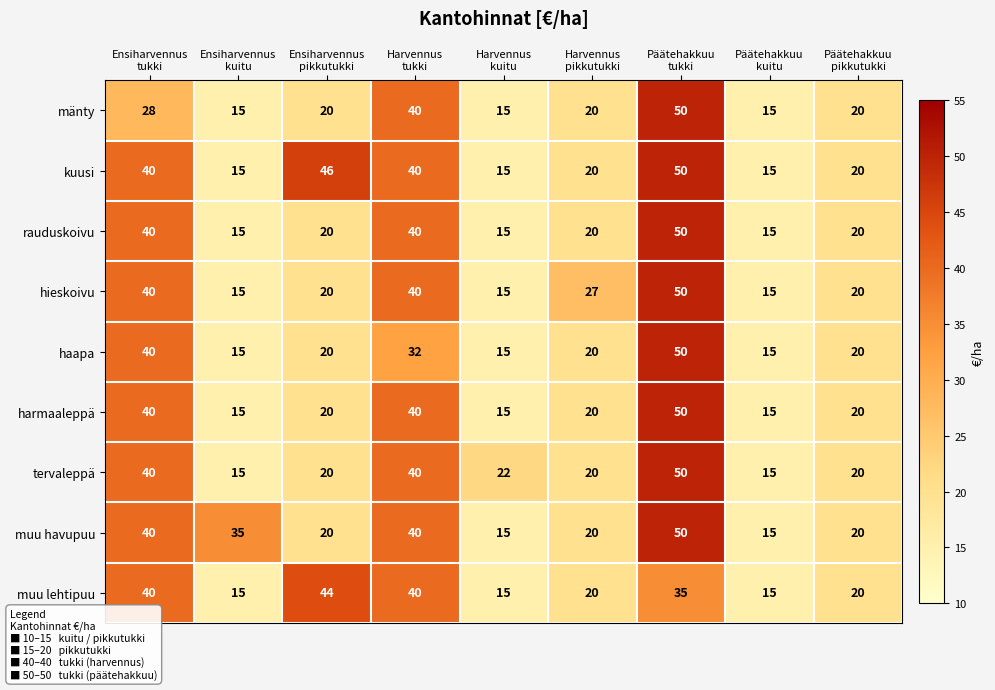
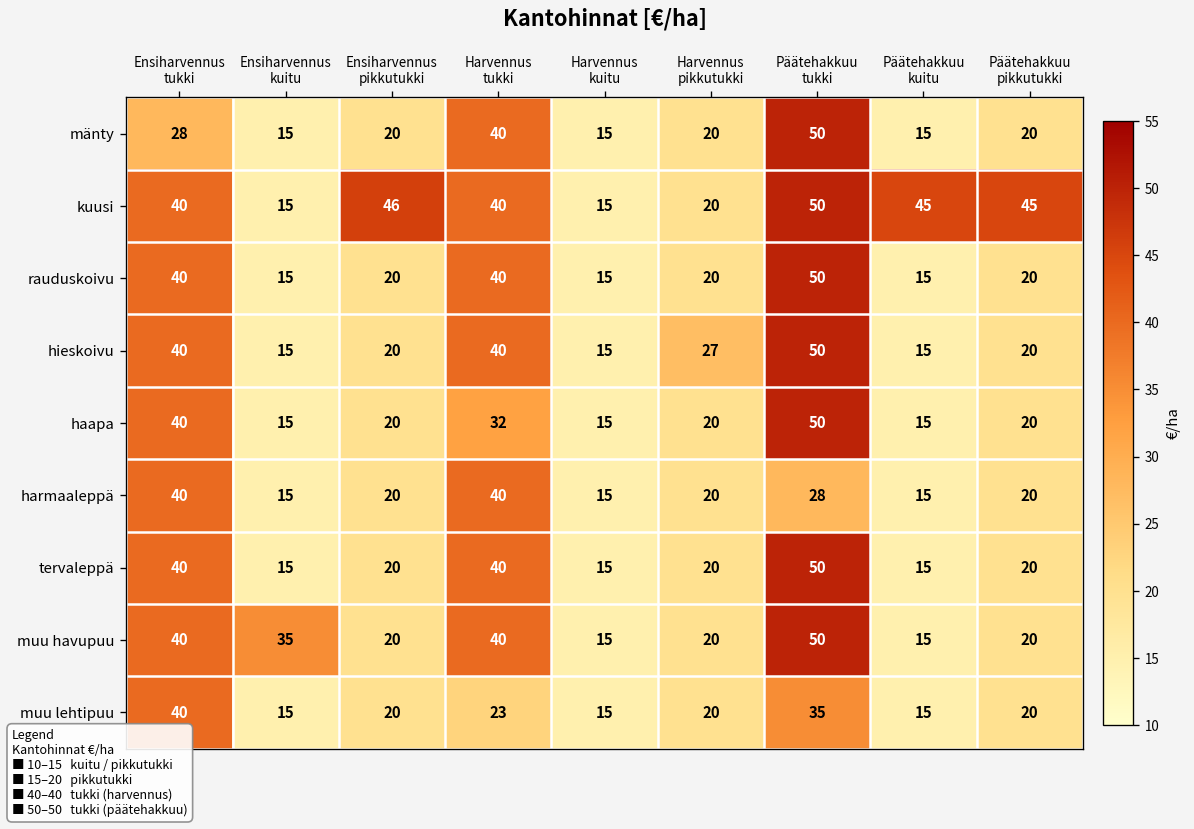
  {
    "mänty": {
      "Ensiharvennus tukki": 28,
      "Ensiharvennus kuitu": 15,
      "Ensiharvennus pikkutukki": 20,
      "Harvennus tukki": 40,
      "Harvennus kuitu": 15,
      "Harvennus pikkutukki": 20,
      "Päätehakkuu tukki": 50,
      "Päätehakkuu kuitu": 15,
      "Päätehakkuu pikkutukki": 20
    },
    "kuusi": {
      "Ensiharvennus tukki": 40,
      "Ensiharvennus kuitu": 15,
      "Ensiharvennus pikkutukki": 46,
      "Harvennus tukki": 40,
      "Harvennus kuitu": 15,
      "Harvennus pikkutukki": 20,
      "Päätehakkuu tukki": 50,
-     "Päätehakkuu kuitu": 15,
-     "Päätehakkuu pikkutukki": 20
+     "Päätehakkuu kuitu": 45,
+     "Päätehakkuu pikkutukki": 45
    },
    "rauduskoivu": {
      "Ensiharvennus tukki": 40,
      "Ensiharvennus kuitu": 15,
      "Ensiharvennus pikkutukki": 20,
      "Harvennus tukki": 40,
      "Harvennus kuitu": 15,
      "Harvennus pikkutukki": 20,
      "Päätehakkuu tukki": 50,
      "Päätehakkuu kuitu": 15,
      "Päätehakkuu pikkutukki": 20
    },
    "hieskoivu": {
      "Ensiharvennus tukki": 40,
      "Ensiharvennus kuitu": 15,
      "Ensiharvennus pikkutukki": 20,
      "Harvennus tukki": 40,
      "Harvennus kuitu": 15,
      "Harvennus pikkutukki": 27,
      "Päätehakkuu tukki": 50,
      "Päätehakkuu kuitu": 15,
      "Päätehakkuu pikkutukki": 20
    },
    "haapa": {
      "Ensiharvennus tukki": 40,
      "Ensiharvennus kuitu": 15,
      "Ensiharvennus pikkutukki": 20,
      "Harvennus tukki": 32,
      "Harvennus kuitu": 15,
      "Harvennus pikkutukki": 20,
      "Päätehakkuu tukki": 50,
      "Päätehakkuu kuitu": 15,
      "Päätehakkuu pikkutukki": 20
    },
    "harmaaleppä": {
      "Ensiharvennus tukki": 40,
      "Ensiharvennus kuitu": 15,
      "Ensiharvennus pikkutukki": 20,
      "Harvennus tukki": 40,
      "Harvennus kuitu": 15,
      "Harvennus pikkutukki": 20,
-     "Päätehakkuu tukki": 50,
+     "Päätehakkuu tukki": 28,
      "Päätehakkuu kuitu": 15,
      "Päätehakkuu pikkutukki": 20
    },
    "tervaleppä": {
      "Ensiharvennus tukki": 40,
      "Ensiharvennus kuitu": 15,
      "Ensiharvennus pikkutukki": 20,
      "Harvennus tukki": 40,
-     "Harvennus kuitu": 22,
+     "Harvennus kuitu": 15,
      "Harvennus pikkutukki": 20,
      "Päätehakkuu tukki": 50,
      "Päätehakkuu kuitu": 15,
      "Päätehakkuu pikkutukki": 20
    },
    "muu havupuu": {
      "Ensiharvennus tukki": 40,
      "Ensiharvennus kuitu": 35,
      "Ensiharvennus pikkutukki": 20,
      "Harvennus tukki": 40,
      "Harvennus kuitu": 15,
      "Harvennus pikkutukki": 20,
      "Päätehakkuu tukki": 50,
      "Päätehakkuu kuitu": 15,
      "Päätehakkuu pikkutukki": 20
    },
    "muu lehtipuu": {
      "Ensiharvennus tukki": 40,
      "Ensiharvennus kuitu": 15,
-     "Ensiharvennus pikkutukki": 44,
-     "Harvennus tukki": 40,
+     "Ensiharvennus pikkutukki": 20,
+     "Harvennus tukki": 23,
      "Harvennus kuitu": 15,
      "Harvennus pikkutukki": 20,
      "Päätehakkuu tukki": 35,
      "Päätehakkuu kuitu": 15,
      "Päätehakkuu pikkutukki": 20
    }
  }
